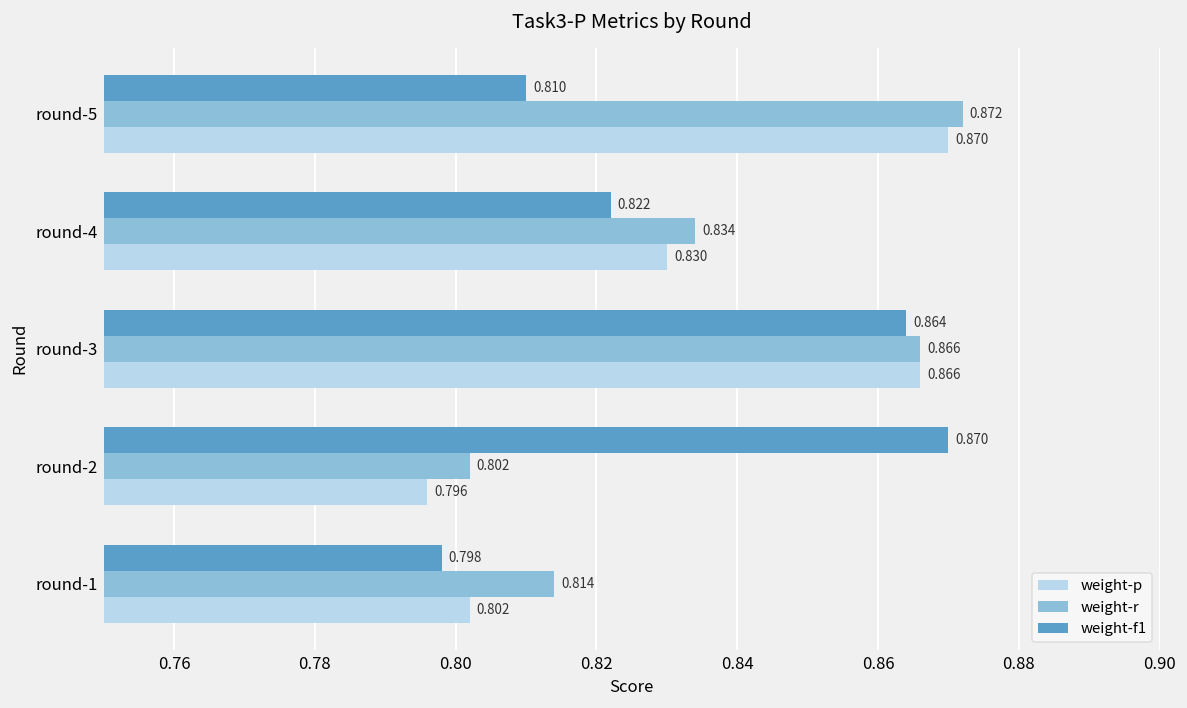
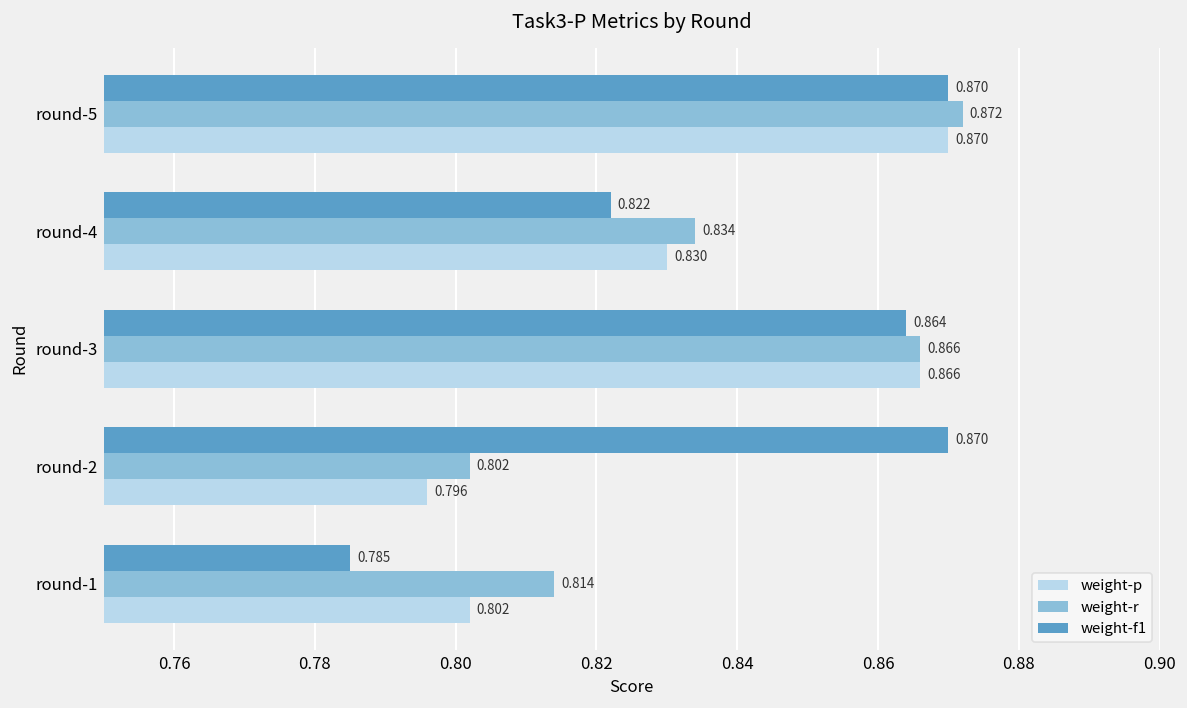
  {
    "weight-f1": {
-     "round-5": 0.810,
+     "round-5": 0.870,
      "round-4": 0.822,
      "round-3": 0.864,
      "round-2": 0.870,
-     "round-1": 0.798
+     "round-1": 0.785
    }
  }
